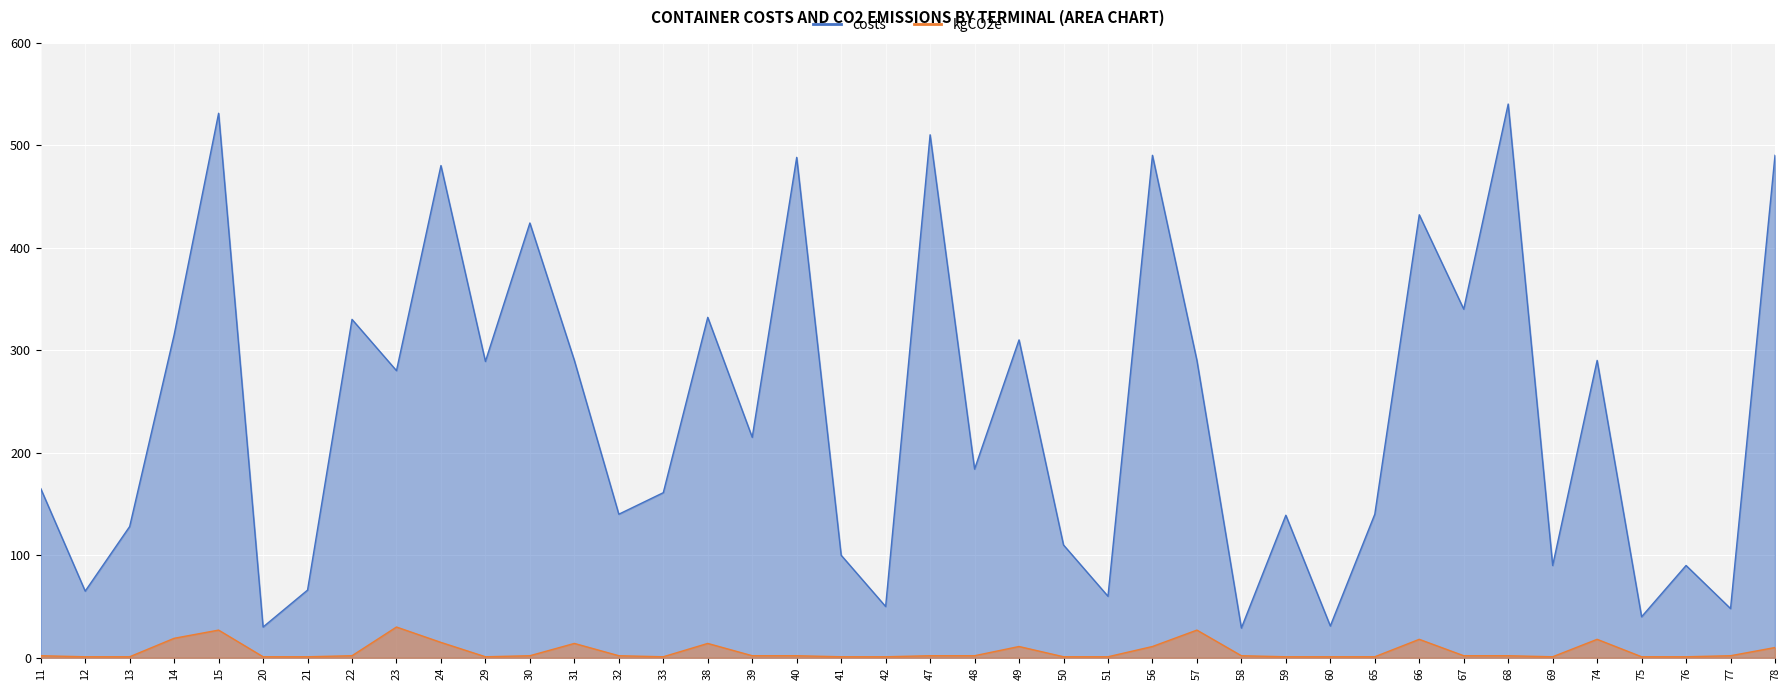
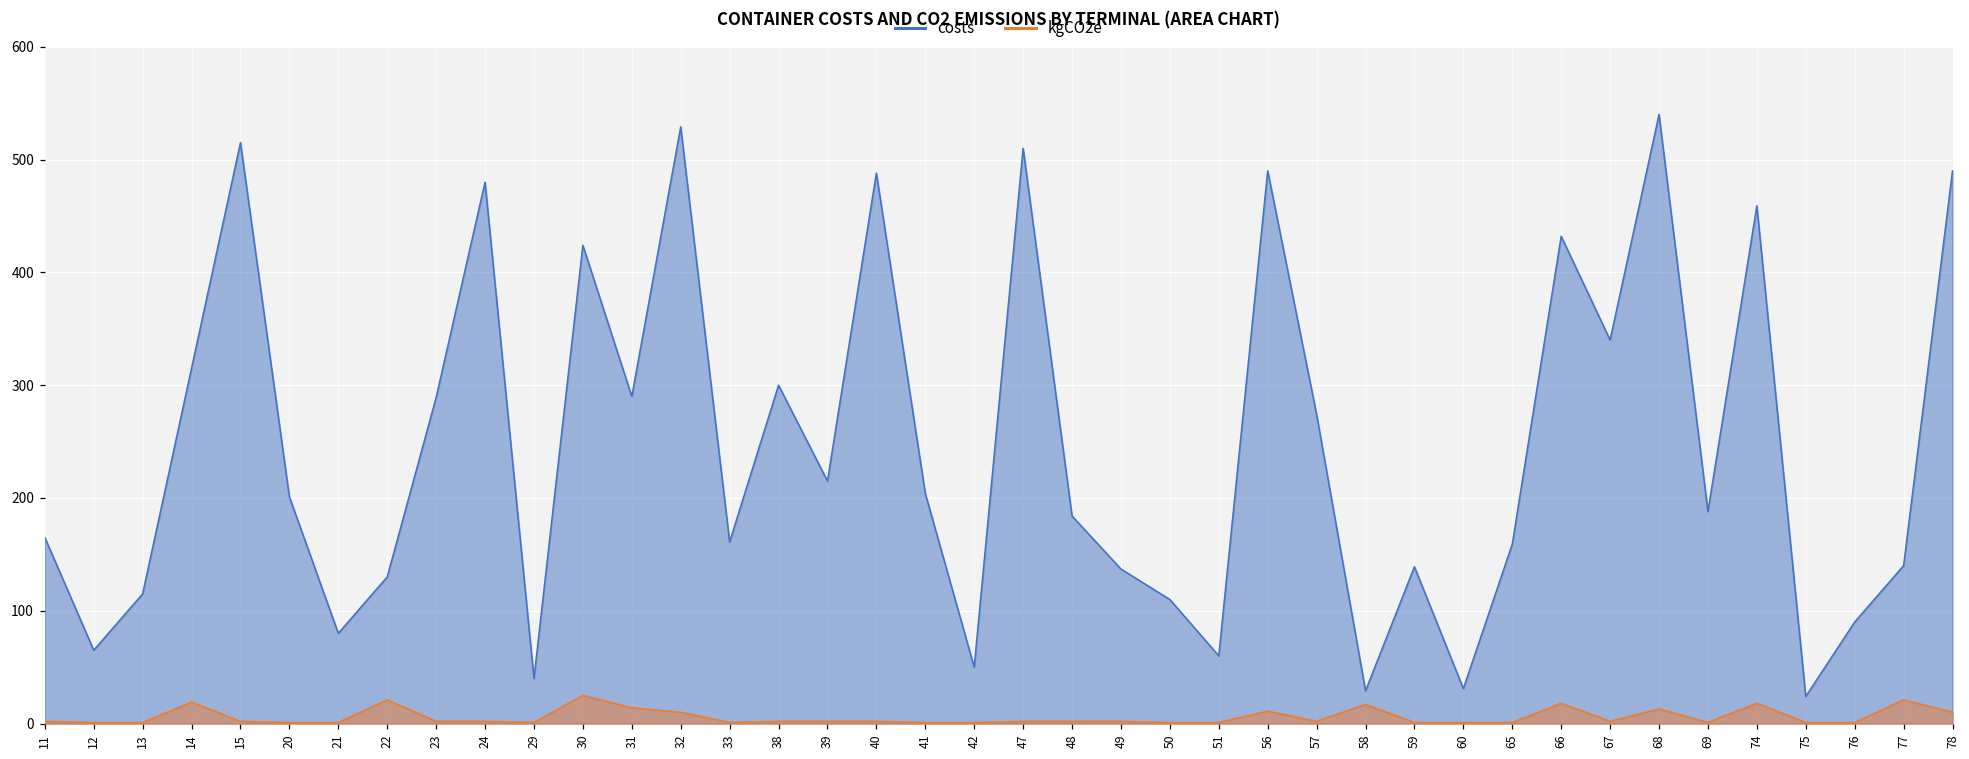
  {
    "costs": {
      "11": 165,
      "12": 65,
-     "13": 128,
+     "13": 115,
      "14": 315,
-     "15": 531,
-     "20": 30,
-     "21": 66,
-     "22": 330,
-     "23": 280,
+     "15": 515,
+     "20": 201,
+     "21": 80,
+     "22": 130,
+     "23": 289,
      "24": 480,
-     "29": 289,
+     "29": 40,
      "30": 424,
      "31": 290,
-     "32": 140,
+     "32": 529,
      "33": 161,
-     "38": 332,
+     "38": 300,
      "39": 215,
      "40": 488,
-     "41": 100,
+     "41": 204,
      "42": 50,
      "47": 510,
      "48": 184,
-     "49": 310,
+     "49": 137,
      "50": 110,
      "51": 60,
      "56": 490,
-     "57": 290,
+     "57": 274,
      "58": 29,
      "59": 139,
      "60": 31,
-     "65": 140,
+     "65": 159,
      "66": 432,
      "67": 340,
      "68": 540,
-     "69": 90,
-     "74": 290,
-     "75": 40,
+     "69": 188,
+     "74": 459,
+     "75": 24,
      "76": 90,
-     "77": 48,
+     "77": 140,
      "78": 490
    },
    "kgCO2e": {
      "11": 2,
      "12": 1,
      "13": 1,
      "14": 19,
-     "15": 27,
+     "15": 2,
      "20": 1,
      "21": 1,
-     "22": 2,
-     "23": 30,
-     "24": 15,
+     "22": 21,
+     "23": 2,
+     "24": 2,
      "29": 1,
-     "30": 2,
+     "30": 25,
      "31": 14,
-     "32": 2,
+     "32": 10,
      "33": 1,
-     "38": 14,
+     "38": 2,
      "39": 2,
      "40": 2,
      "41": 1,
      "42": 1,
      "47": 2,
      "48": 2,
-     "49": 11,
+     "49": 2,
      "50": 1,
      "51": 1,
      "56": 11,
-     "57": 27,
-     "58": 2,
+     "57": 2,
+     "58": 17,
      "59": 1,
      "60": 1,
      "65": 1,
      "66": 18,
      "67": 2,
-     "68": 2,
+     "68": 13,
      "69": 1,
      "74": 18,
      "75": 1,
      "76": 1,
-     "77": 2,
+     "77": 21,
      "78": 10
    }
  }
